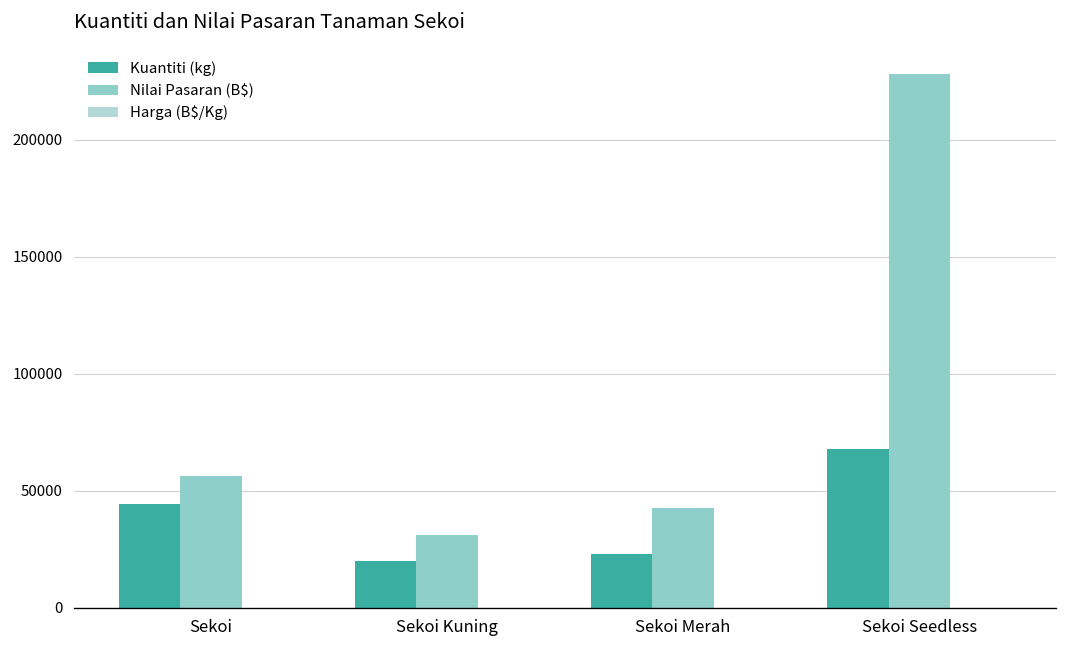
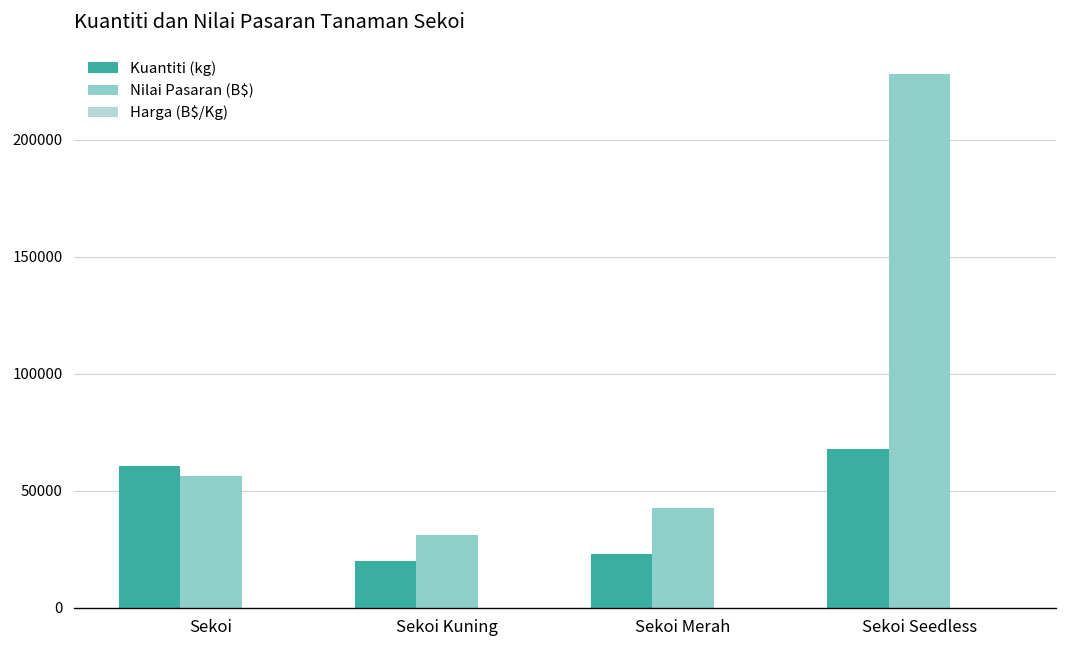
  {
    "Kuantiti (kg)": {
-     "Sekoi": 44000,
+     "Sekoi": 60000,
      "Sekoi Kuning": 20000,
      "Sekoi Merah": 23000,
      "Sekoi Seedless": 68000
    }
  }
